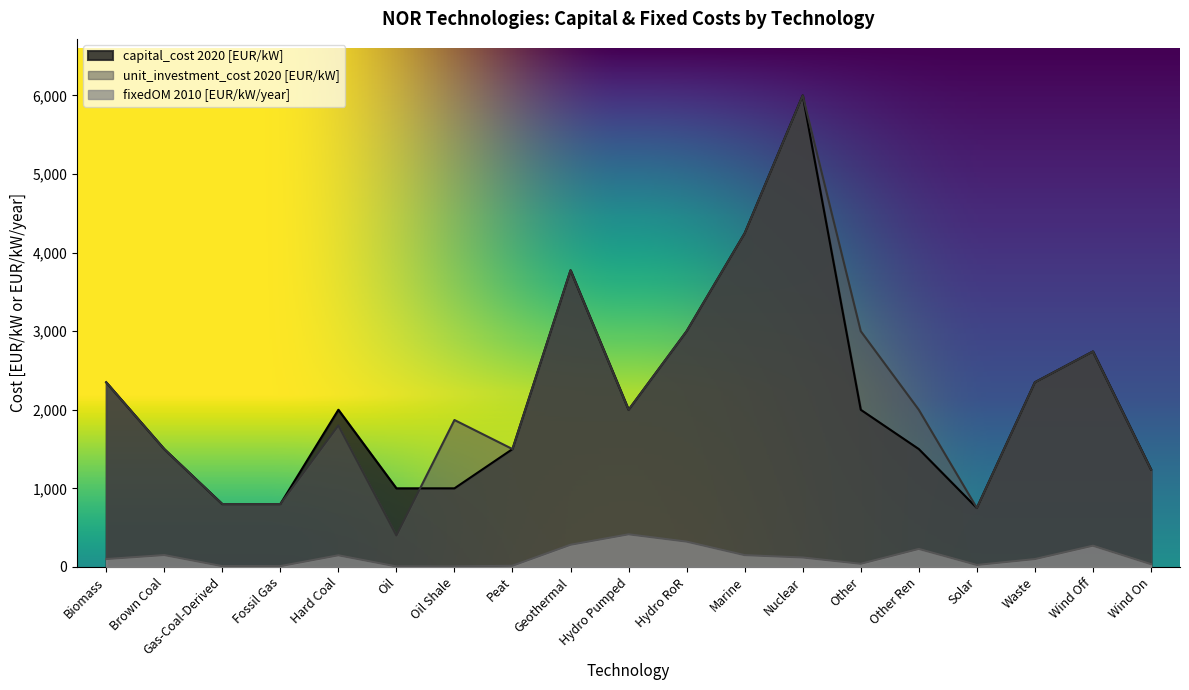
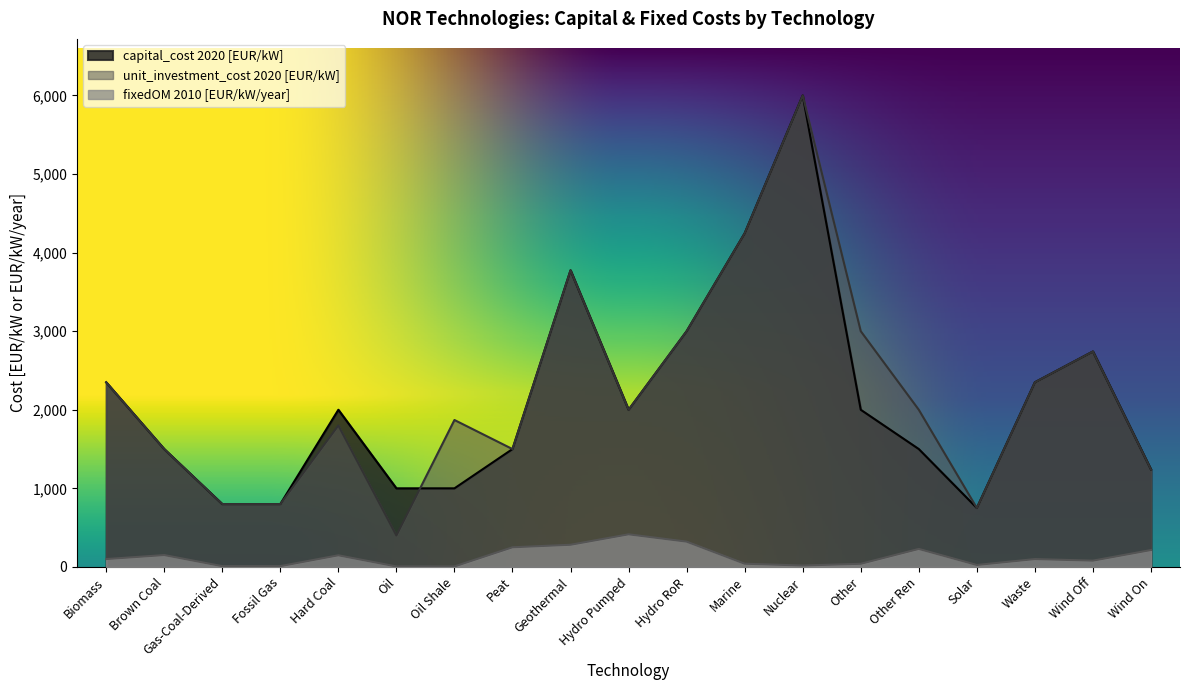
  {
    "fixedOM 2010 [EUR/kW/year]": {
      "Biomass": 100,
      "Brown Coal": 200,
      "Gas-Coal-Derived": 0,
      "Fossil Gas": 0,
      "Hard Coal": 100,
      "Oil": 0,
      "Oil Shale": 0,
-     "Peat": 0,
+     "Peat": 300,
      "Geothermal": 300,
      "Hydro Pumped": 400,
      "Hydro RoR": 300,
-     "Marine": 200,
-     "Nuclear": 100,
+     "Marine": 0,
+     "Nuclear": 0,
      "Other": 0,
      "Other Ren": 200,
      "Solar": 0,
      "Waste": 100,
-     "Wind Off": 300,
-     "Wind On": 0
+     "Wind Off": 100,
+     "Wind On": 200
    }
  }
